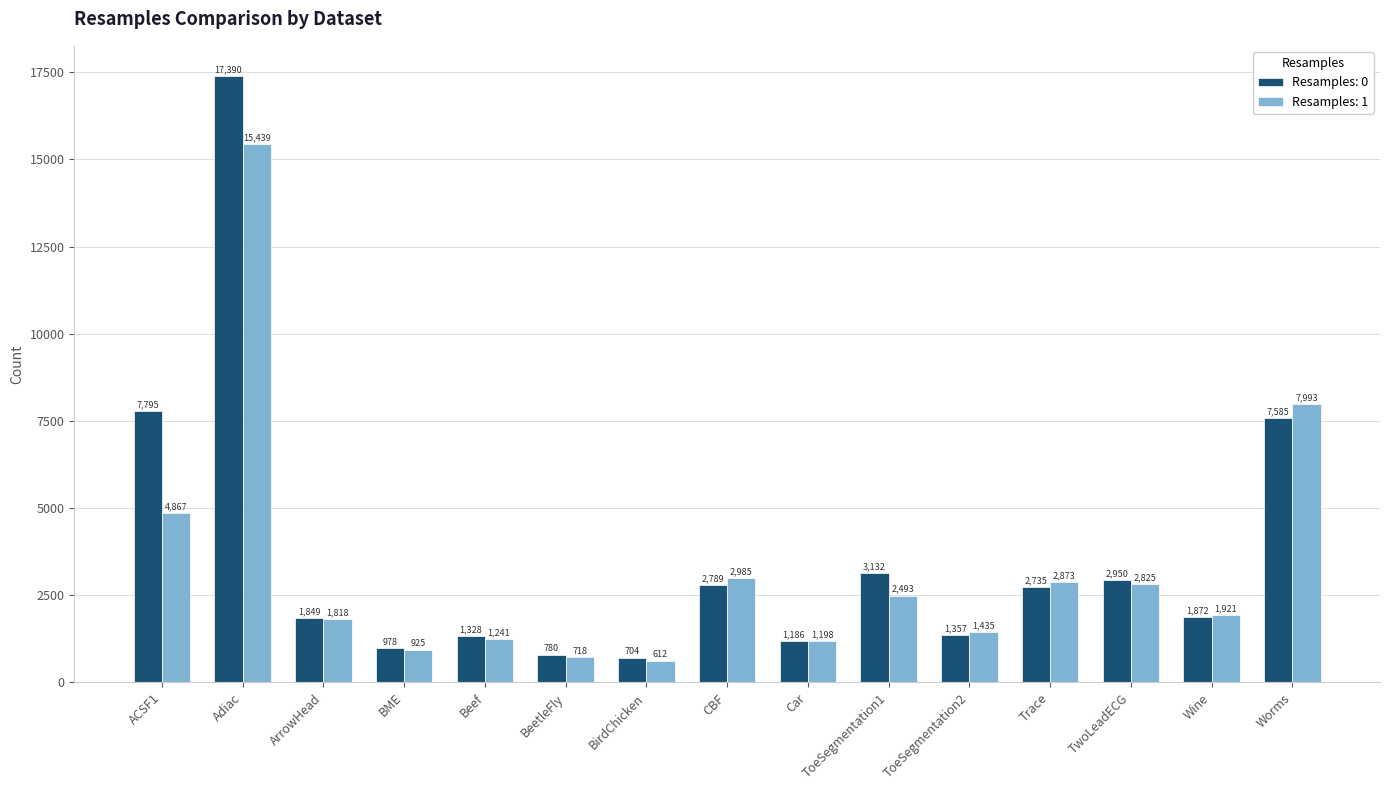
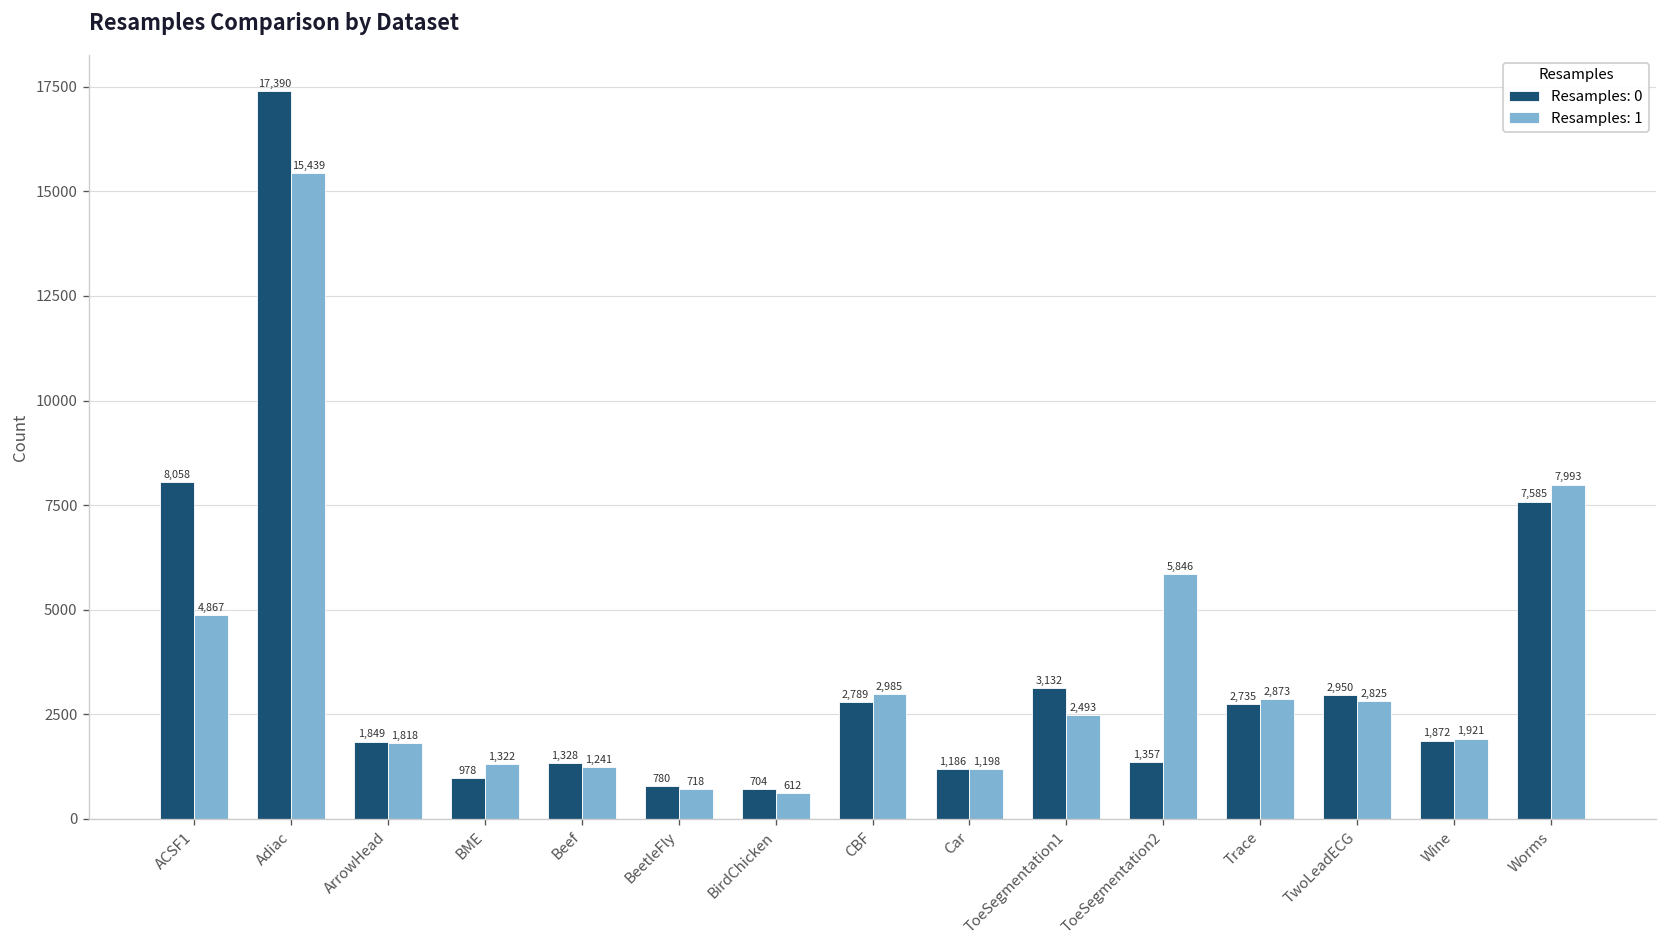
  {
    "Resamples: 0": {
-     "ACSF1": "7,795",
+     "ACSF1": "8,058",
      "Adiac": "17,390",
      "ArrowHead": "1,849",
      "BME": "978",
      "Beef": "1,328",
      "BeetleFly": "780",
      "BirdChicken": "704",
      "CBF": "2,789",
      "Car": "1,186",
      "ToeSegmentation1": "3,132",
      "ToeSegmentation2": "1,357",
      "Trace": "2,735",
      "TwoLeadECG": "2,950",
      "Wine": "1,872",
      "Worms": "7,585"
    },
    "Resamples: 1": {
      "ACSF1": "4,867",
      "Adiac": "15,439",
      "ArrowHead": "1,818",
-     "BME": "925",
+     "BME": "1,322",
      "Beef": "1,241",
      "BeetleFly": "718",
      "BirdChicken": "612",
      "CBF": "2,985",
      "Car": "1,198",
      "ToeSegmentation1": "2,493",
-     "ToeSegmentation2": "1,435",
+     "ToeSegmentation2": "5,846",
      "Trace": "2,873",
      "TwoLeadECG": "2,825",
      "Wine": "1,921",
      "Worms": "7,993"
    }
  }
